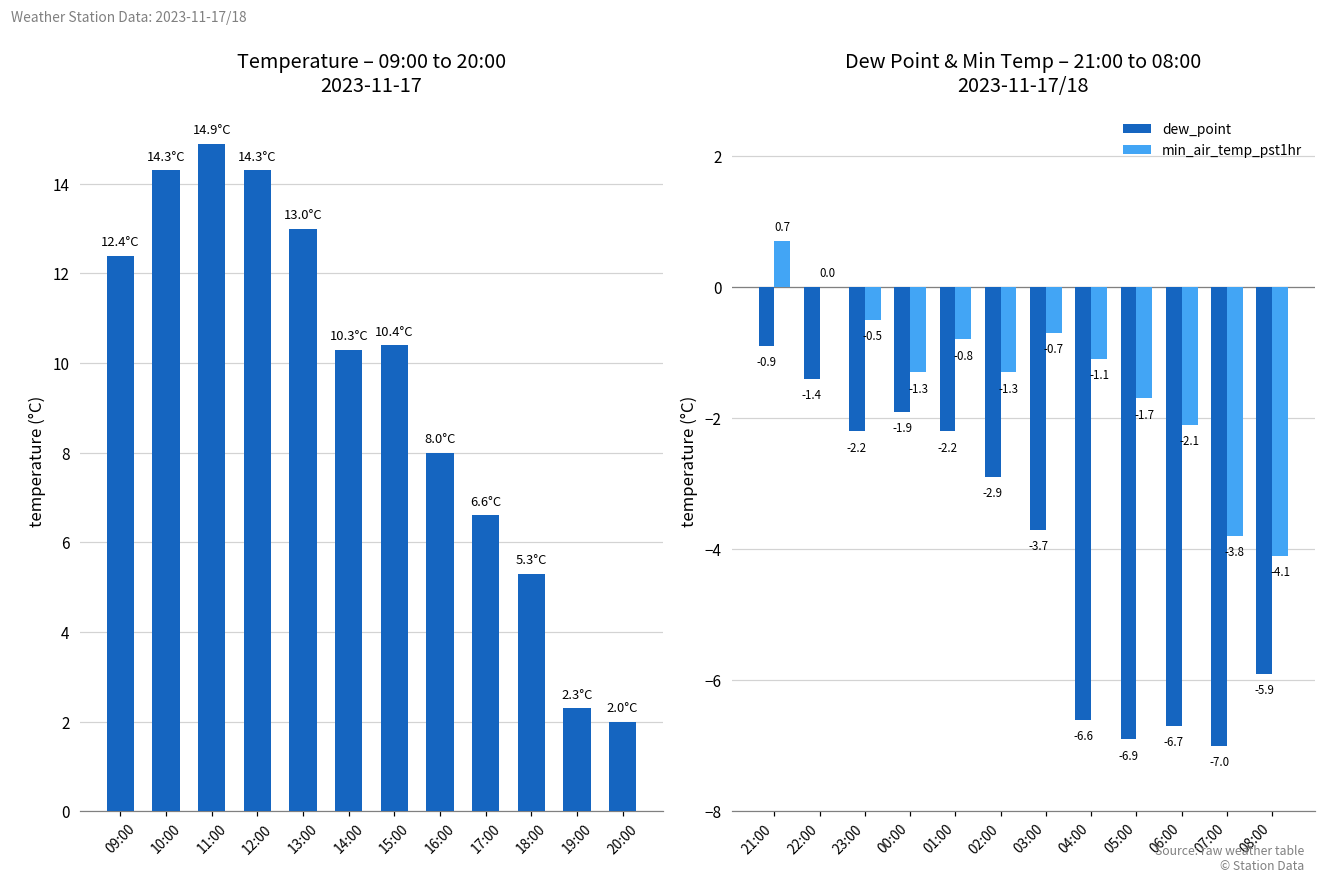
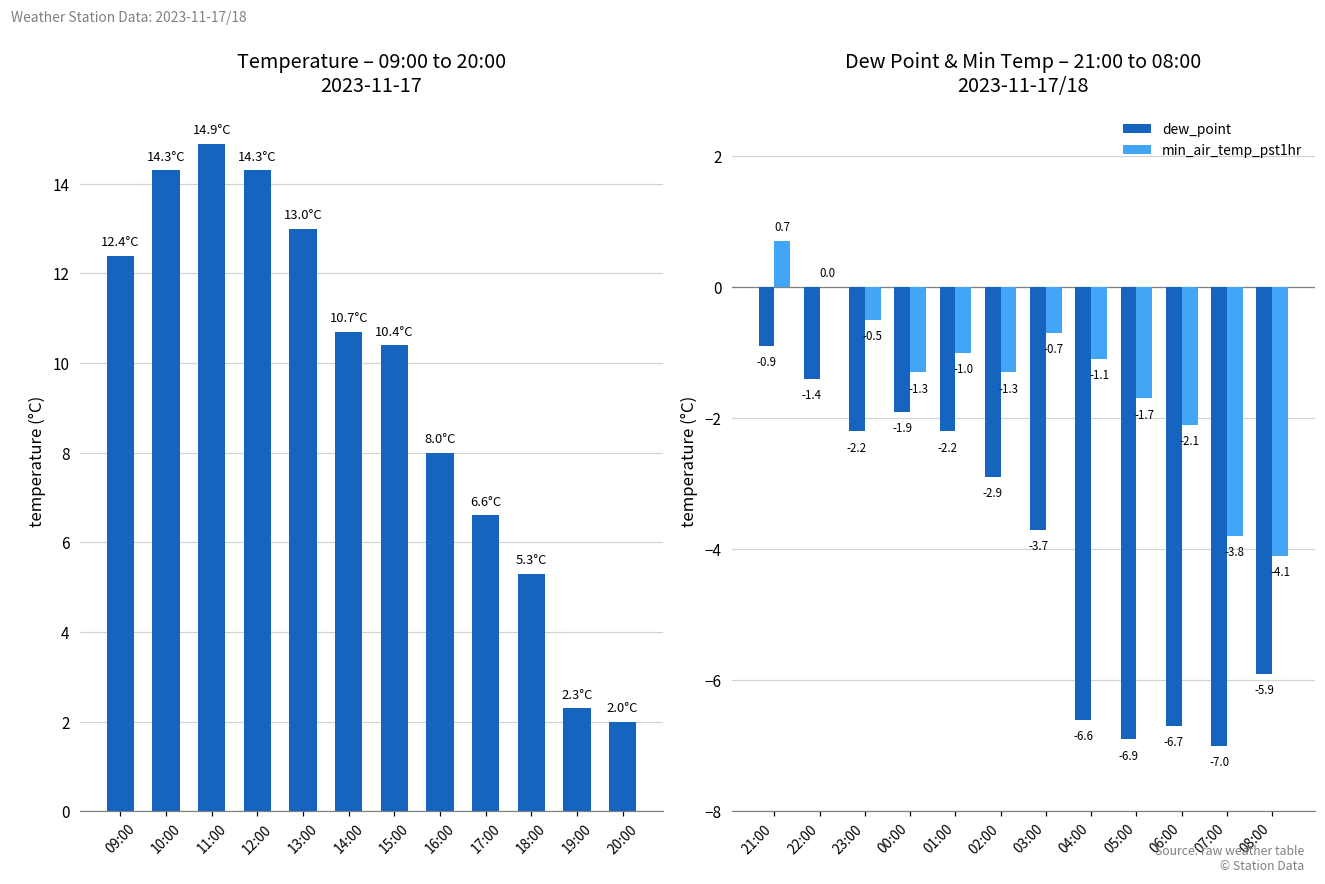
  {
    "Temperature – 09:00 to 20:00 2023-11-17": {
      "09:00": "12.4°C",
      "10:00": "14.3°C",
      "11:00": "14.9°C",
      "12:00": "14.3°C",
      "13:00": "13.0°C",
-     "14:00": "10.3°C",
+     "14:00": "10.7°C",
      "15:00": "10.4°C",
      "16:00": "8.0°C",
      "17:00": "6.6°C",
      "18:00": "5.3°C",
      "19:00": "2.3°C",
      "20:00": "2.0°C"
    },
    "Dew Point & Min Temp – 21:00 to 08:00 2023-11-17/18": {
      "dew_point": {
        "21:00": "-0.9",
        "22:00": "-1.4",
        "23:00": "-2.2",
        "00:00": "-1.9",
        "01:00": "-2.2",
        "02:00": "-2.9",
        "03:00": "-3.7",
        "04:00": "-6.6",
        "05:00": "-6.9",
        "06:00": "-6.7",
        "07:00": "-7.0",
        "08:00": "-5.9"
      },
      "min_air_temp_pst1hr": {
        "21:00": "0.7",
        "22:00": "0.0",
        "23:00": "-0.5",
        "00:00": "-1.3",
-       "01:00": "-0.8",
+       "01:00": "-1.0",
        "02:00": "-1.3",
        "03:00": "-0.7",
        "04:00": "-1.1",
        "05:00": "-1.7",
        "06:00": "-2.1",
        "07:00": "-3.8",
        "08:00": "-4.1"
      }
    }
  }
